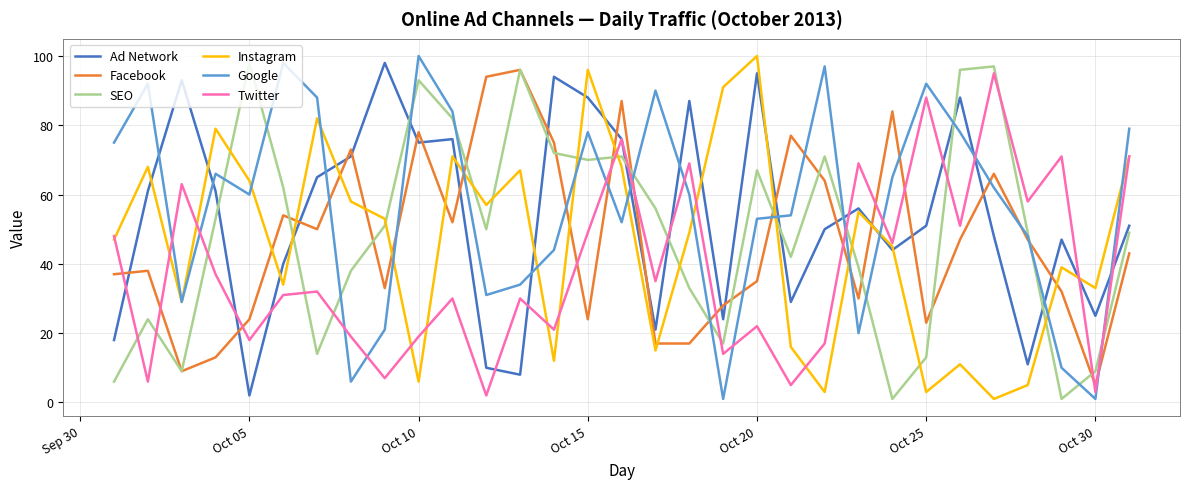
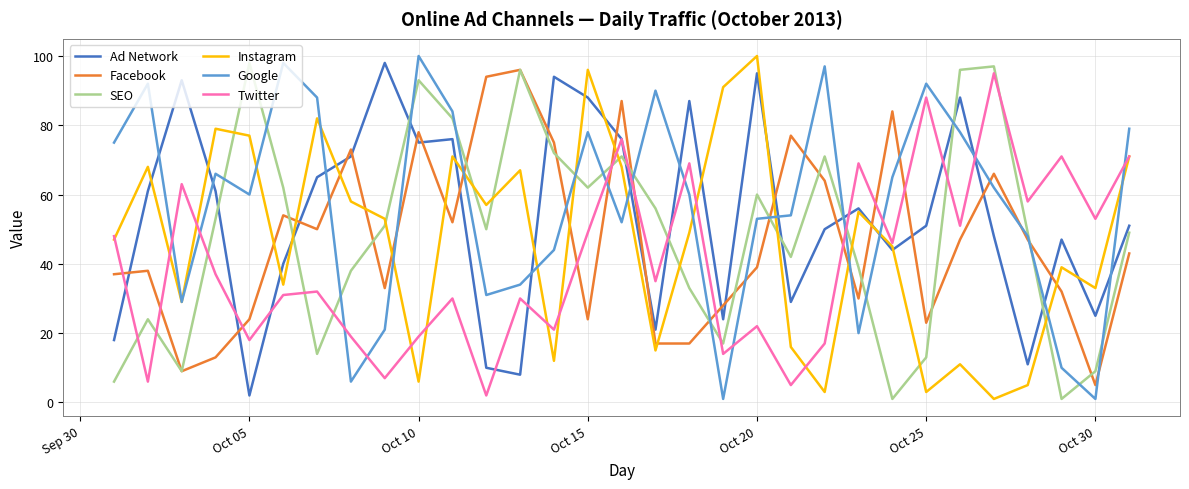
  {
    "Facebook": {
      "Oct 05": 24,
      "Oct 10": 78,
      "Oct 15": 24,
-     "Oct 20": 35,
+     "Oct 20": 39,
      "Oct 25": 23,
      "Oct 30": 5
    },
    "SEO": {
      "Oct 10": 93,
-     "Oct 15": 70,
-     "Oct 20": 67,
+     "Oct 15": 62,
+     "Oct 20": 60,
      "Oct 25": 13,
      "Oct 30": 9
    },
    "Instagram": {
-     "Oct 05": 64,
+     "Oct 05": 77,
      "Oct 10": 6,
      "Oct 15": 96,
      "Oct 20": 100,
      "Oct 25": 3,
      "Oct 30": 33
    },
    "Twitter": {
      "Oct 05": 18,
      "Oct 10": 19,
      "Oct 15": 49,
      "Oct 20": 22,
      "Oct 25": 88,
-     "Oct 30": 3
+     "Oct 30": 53
    }
  }
